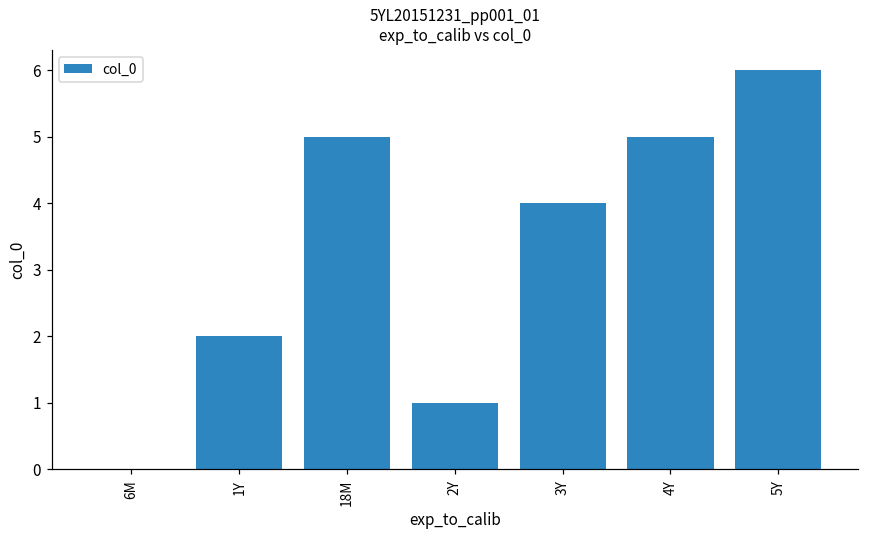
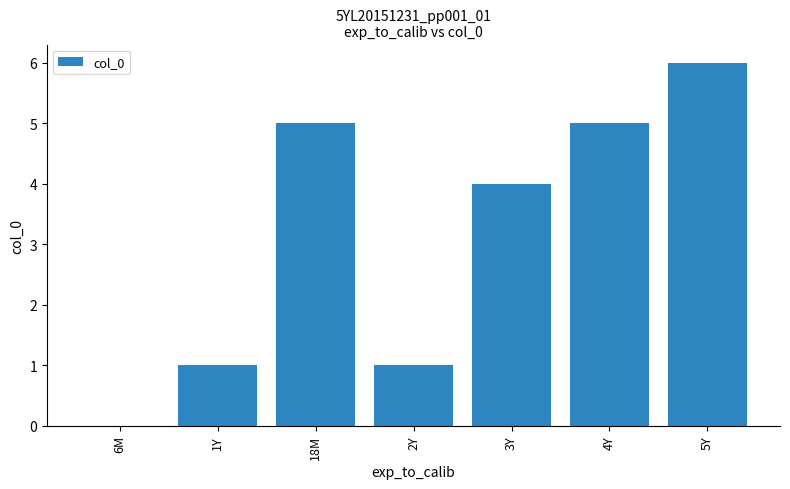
  {
    "6M": 0,
-   "1Y": 2,
+   "1Y": 1,
    "18M": 5,
    "2Y": 1,
    "3Y": 4,
    "4Y": 5,
    "5Y": 6
  }
